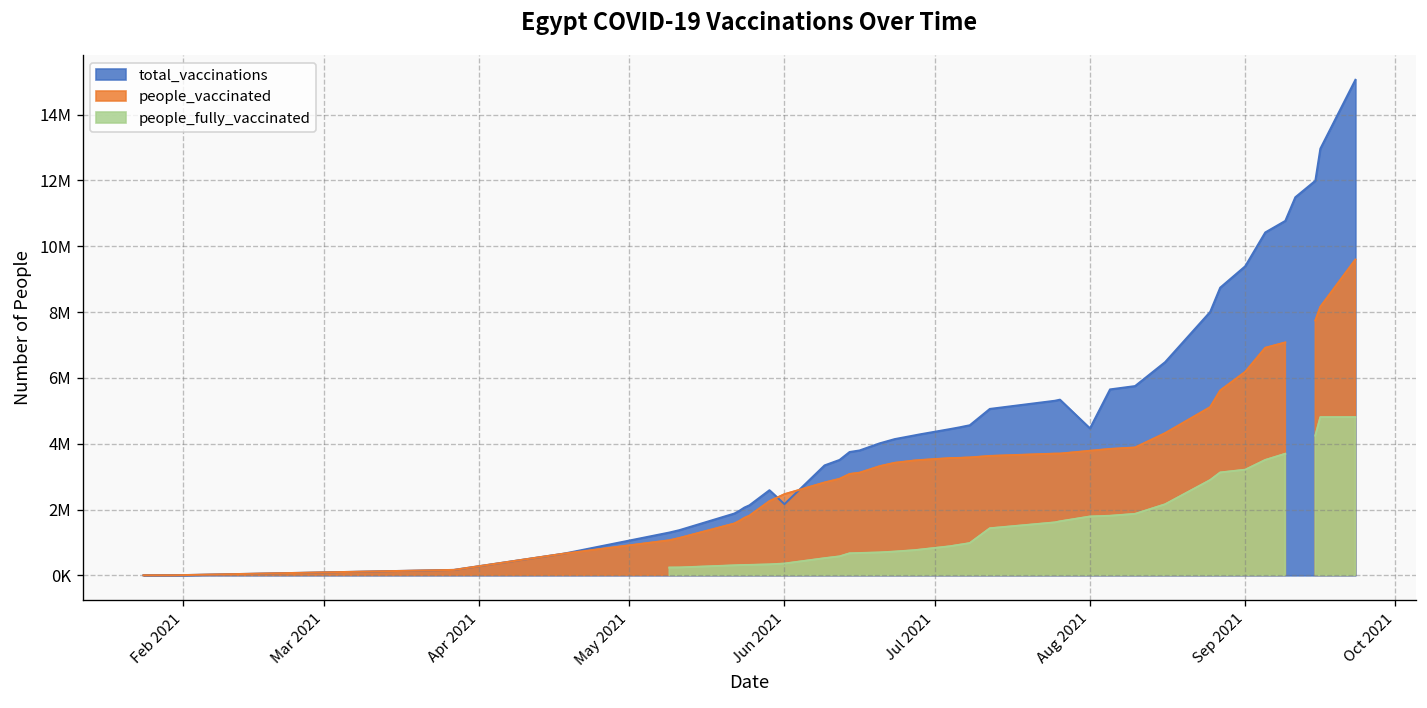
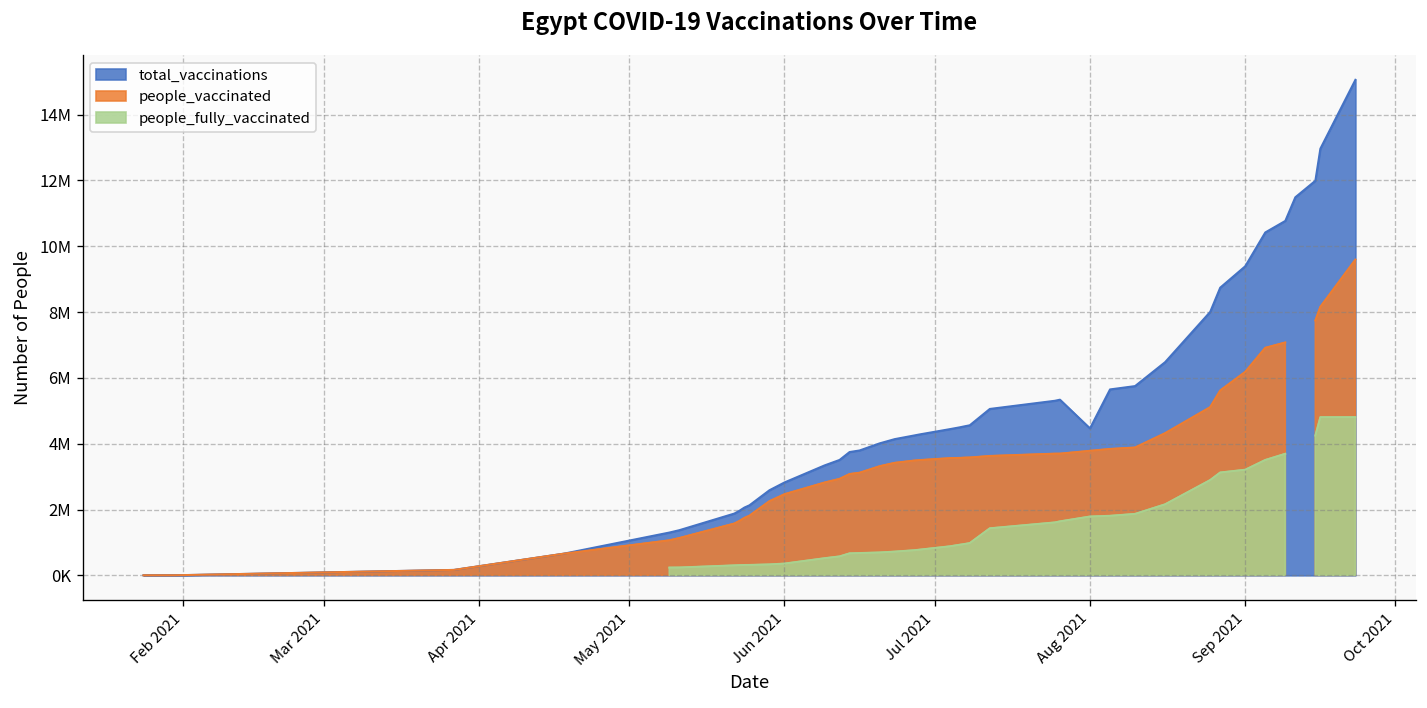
  {
    "total_vaccinations": {
-     "Jun 2021": 2200000,
+     "Jun 2021": 2800000,
      "Aug 2021": 4500000,
      "Sep 2021": 9400000
    }
  }
